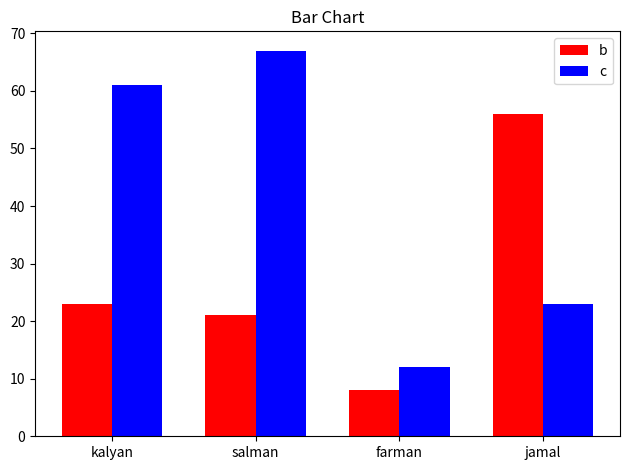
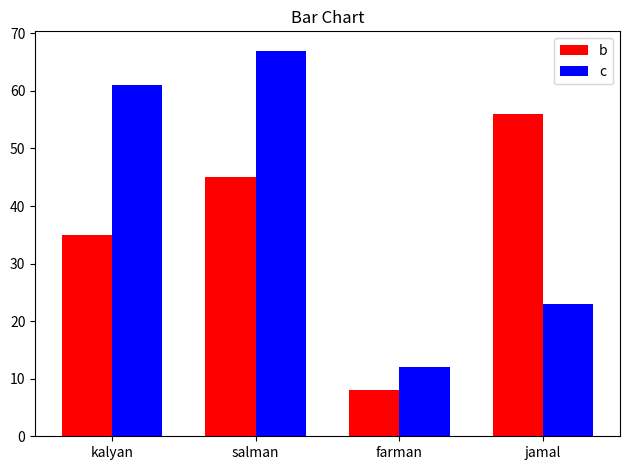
  {
    "b": {
-     "kalyan": 23,
-     "salman": 21,
+     "kalyan": 35,
+     "salman": 45,
      "farman": 8,
      "jamal": 56
    },
    "c": {
      "kalyan": 61,
      "salman": 67,
      "farman": 12,
      "jamal": 23
    }
  }
